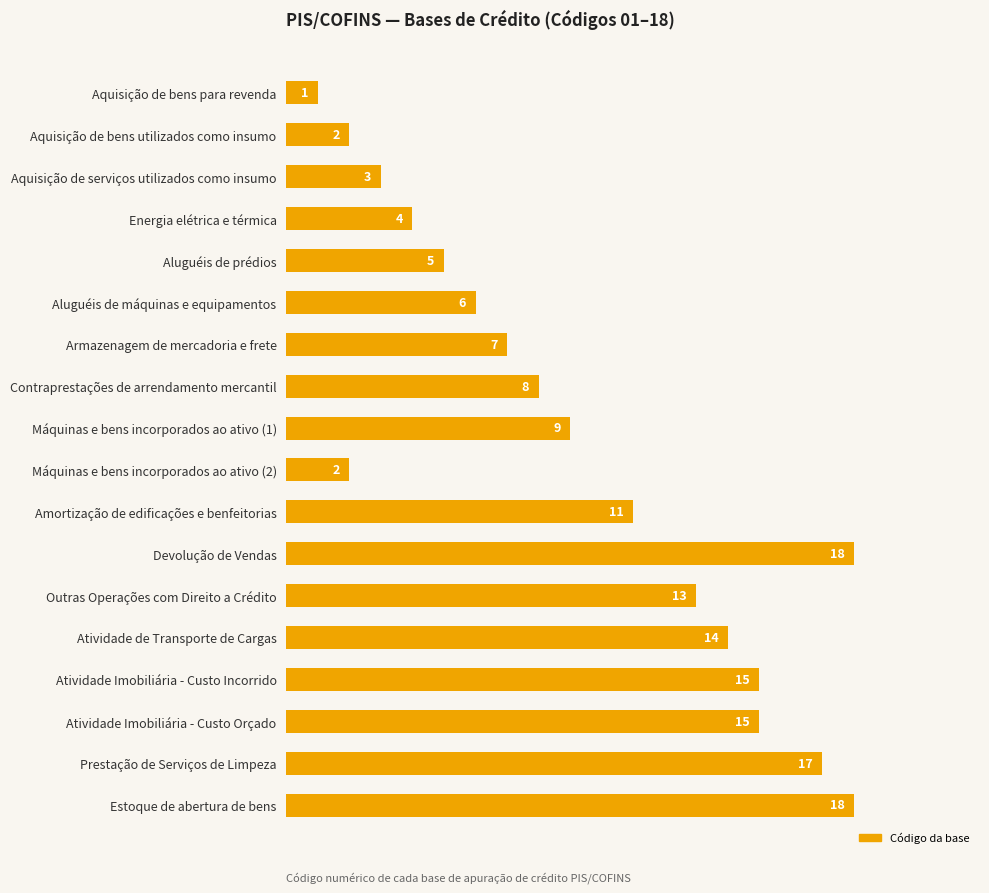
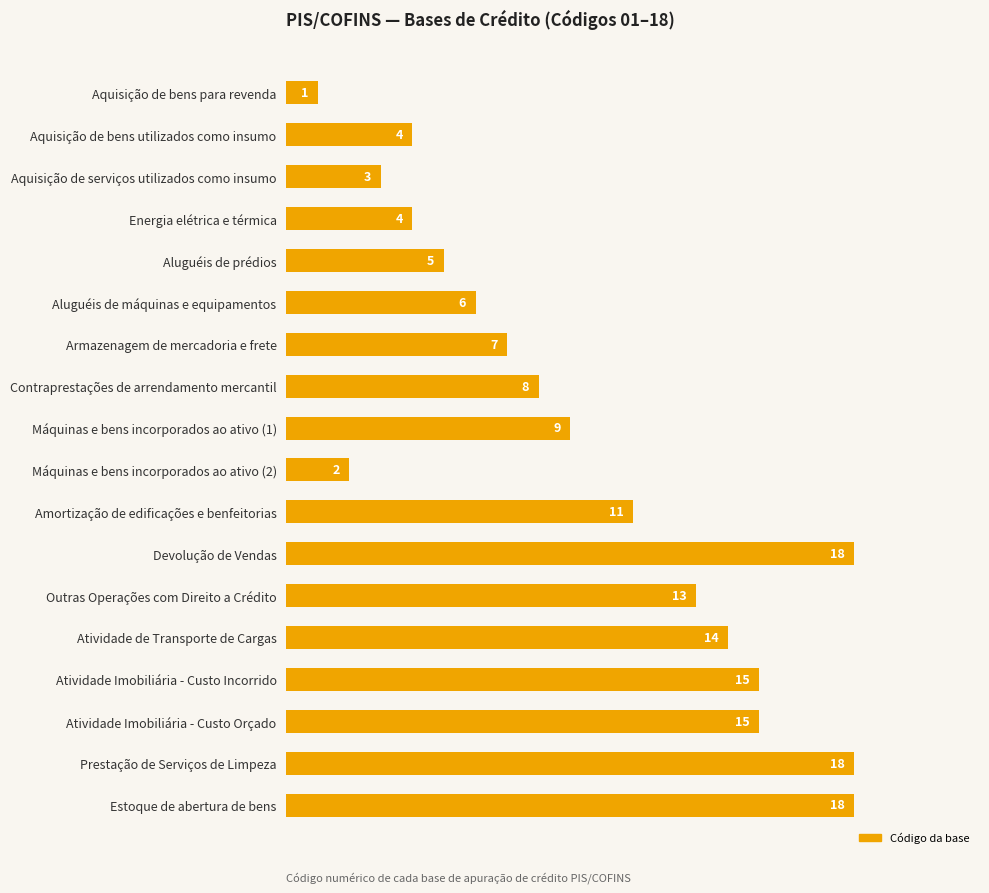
  {
    "Aquisição de bens para revenda": 1,
-   "Aquisição de bens utilizados como insumo": 2,
+   "Aquisição de bens utilizados como insumo": 4,
    "Aquisição de serviços utilizados como insumo": 3,
    "Energia elétrica e térmica": 4,
    "Aluguéis de prédios": 5,
    "Aluguéis de máquinas e equipamentos": 6,
    "Armazenagem de mercadoria e frete": 7,
    "Contraprestações de arrendamento mercantil": 8,
    "Máquinas e bens incorporados ao ativo (1)": 9,
    "Máquinas e bens incorporados ao ativo (2)": 2,
    "Amortização de edificações e benfeitorias": 11,
    "Devolução de Vendas": 18,
    "Outras Operações com Direito a Crédito": 13,
    "Atividade de Transporte de Cargas": 14,
    "Atividade Imobiliária - Custo Incorrido": 15,
    "Atividade Imobiliária - Custo Orçado": 15,
-   "Prestação de Serviços de Limpeza": 17,
+   "Prestação de Serviços de Limpeza": 18,
    "Estoque de abertura de bens": 18
  }
